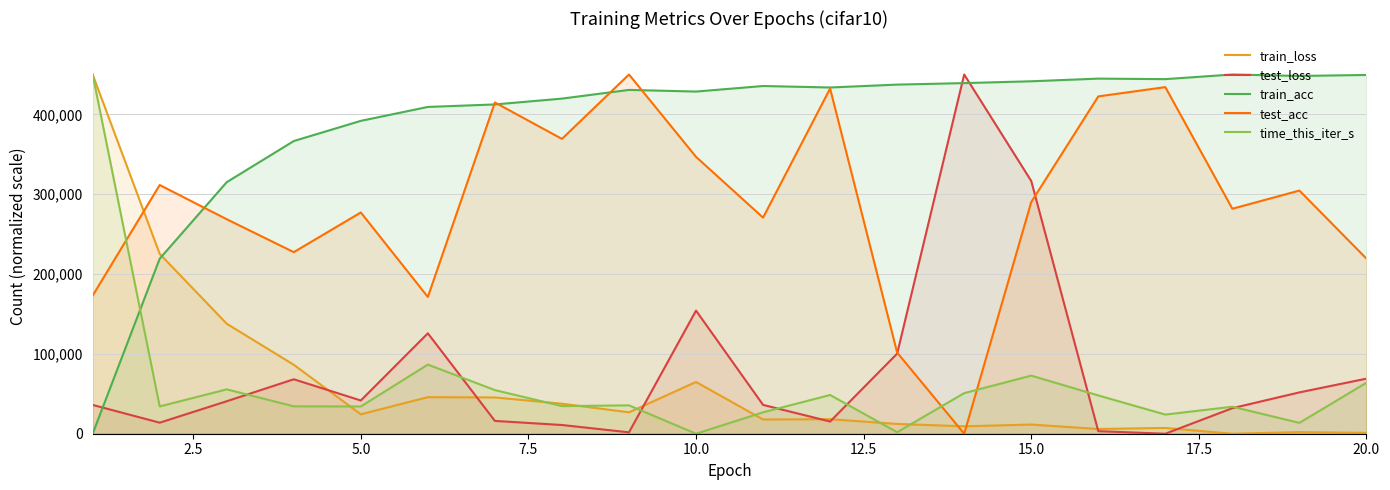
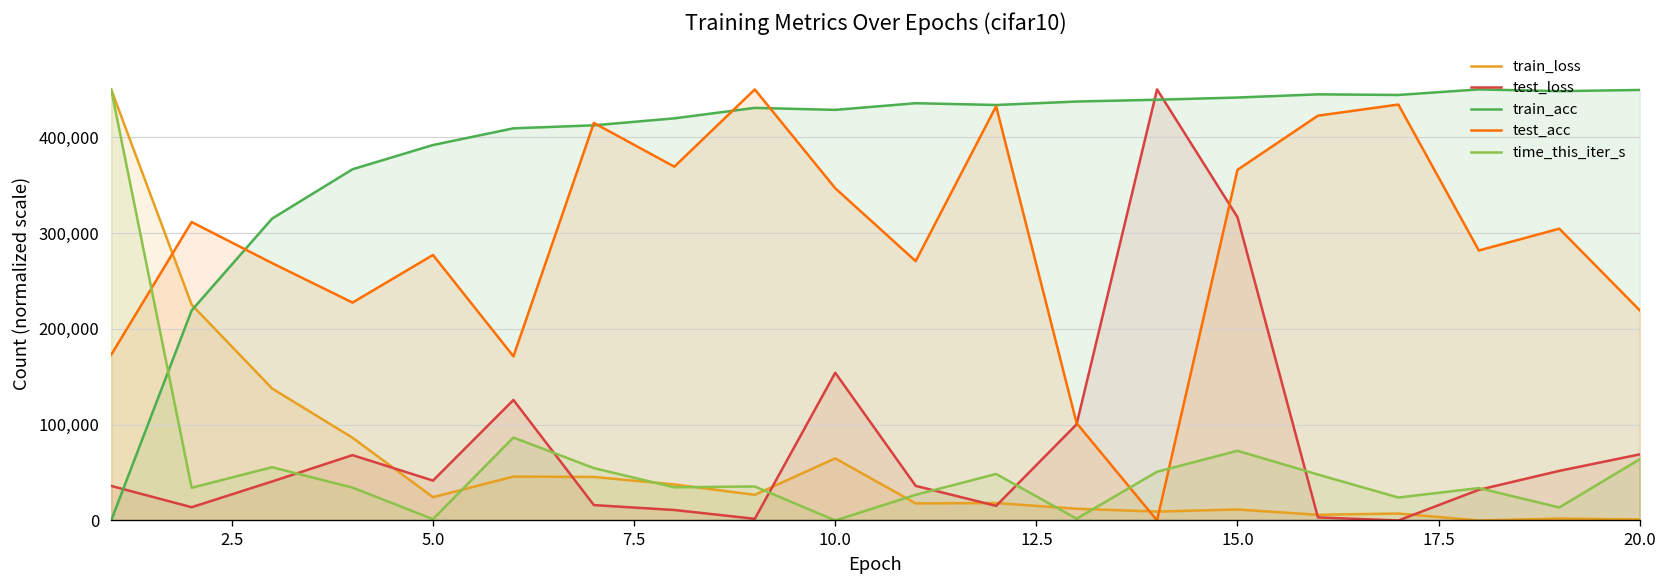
  {
    "train_loss": {
      "5.0": "20,000",
      "10.0": "60,000",
      "15.0": "10,000",
      "20.0": "0"
    },
    "test_loss": {
      "5.0": "40,000",
      "10.0": "150,000",
      "15.0": "320,000",
      "20.0": "70,000"
    },
    "train_acc": {
      "5.0": "390,000",
      "10.0": "430,000",
      "15.0": "440,000",
      "20.0": "450,000"
    },
    "test_acc": {
      "5.0": "280,000",
      "10.0": "350,000",
-     "15.0": "290,000",
+     "15.0": "370,000",
      "20.0": "220,000"
    },
    "time_this_iter_s": {
-     "5.0": "30,000",
+     "5.0": "0",
      "10.0": "0",
      "15.0": "70,000",
      "20.0": "60,000"
    }
  }
